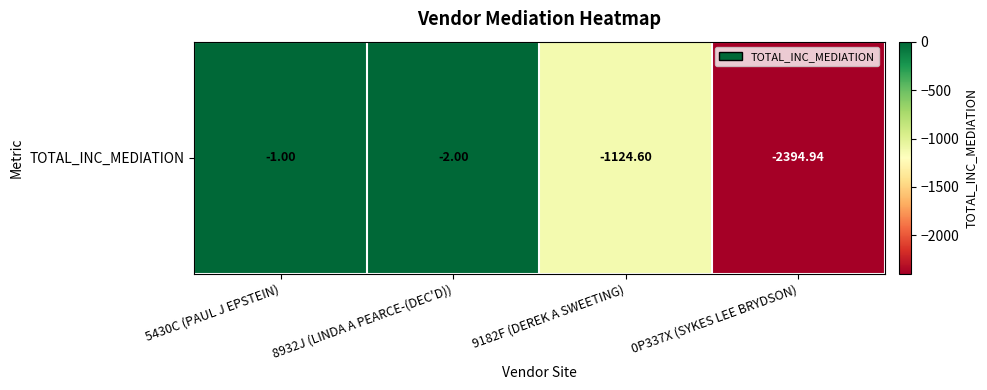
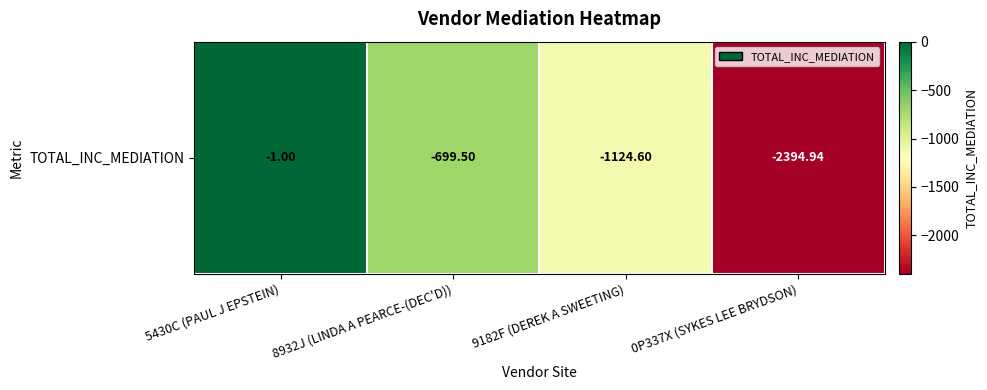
  {
    "TOTAL_INC_MEDIATION": {
      "5430C (PAUL J EPSTEIN)": -1.00,
-     "8932J (LINDA A PEARCE-(DEC'D))": -2.00,
+     "8932J (LINDA A PEARCE-(DEC'D))": -699.50,
      "9182F (DEREK A SWEETING)": -1124.60,
      "0P337X (SYKES LEE BRYDSON)": -2394.94
    }
  }
